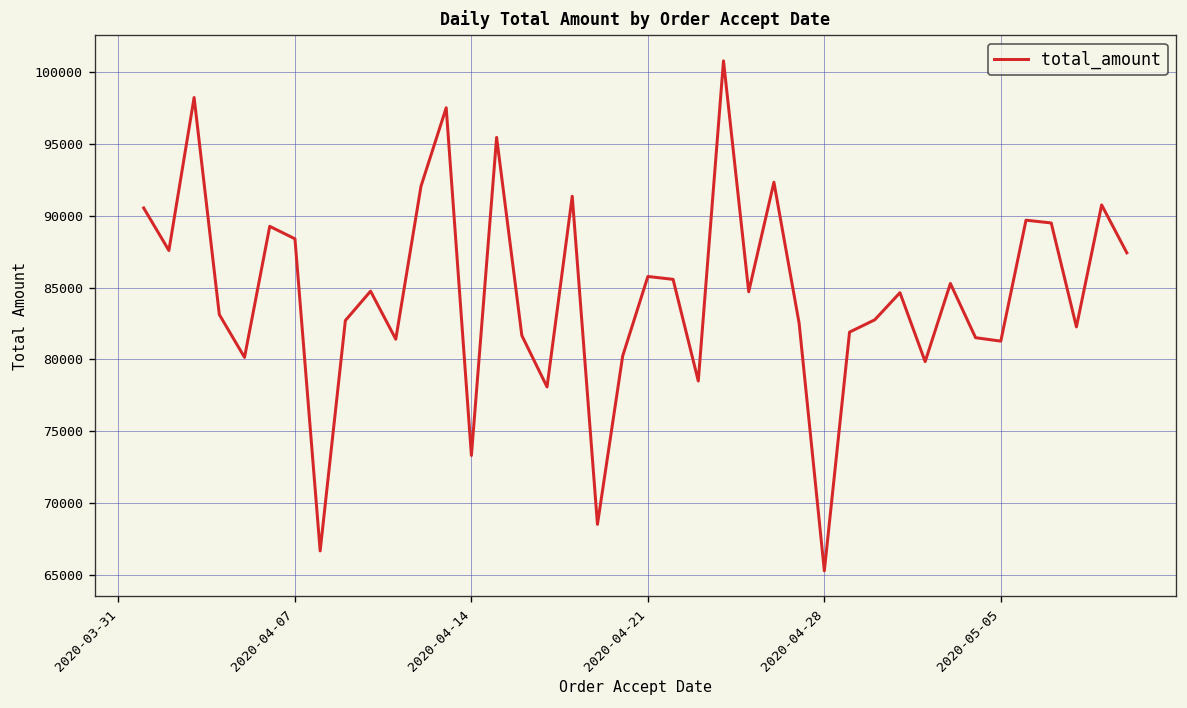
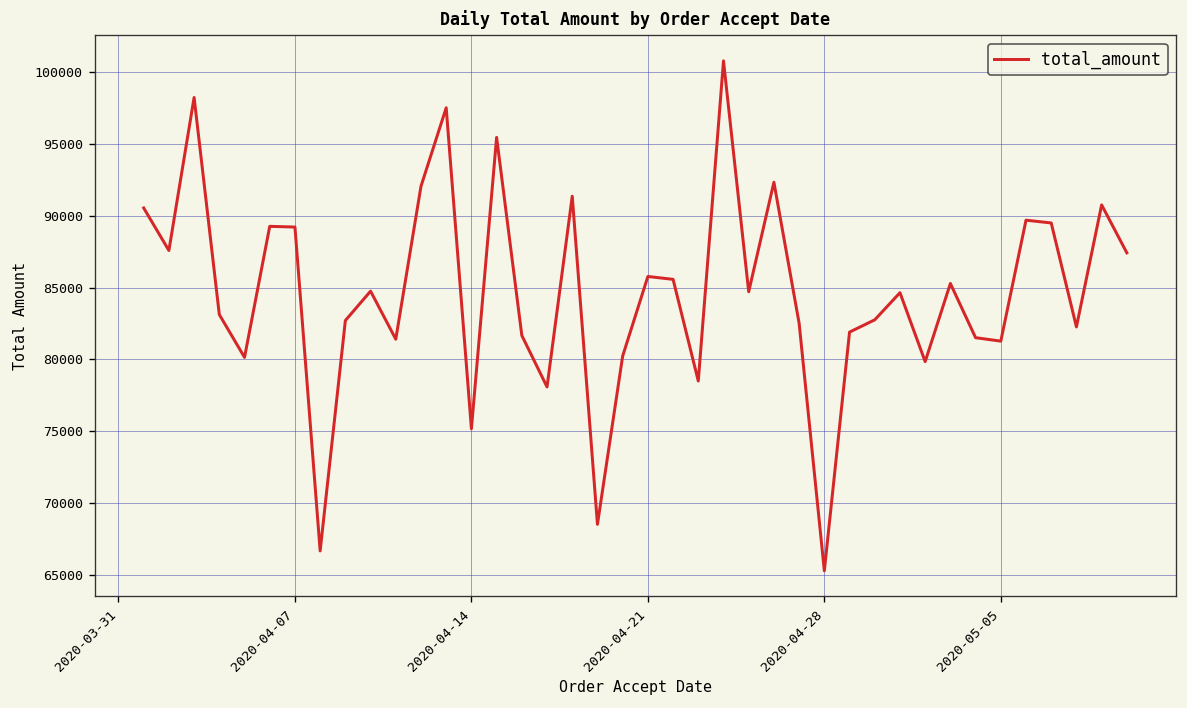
  {
-   "2020-04-07": 88400,
-   "2020-04-14": 73300,
+   "2020-04-07": 89200,
+   "2020-04-14": 75200,
    "2020-04-21": 85800,
    "2020-04-28": 65300,
    "2020-05-05": 81300
  }
